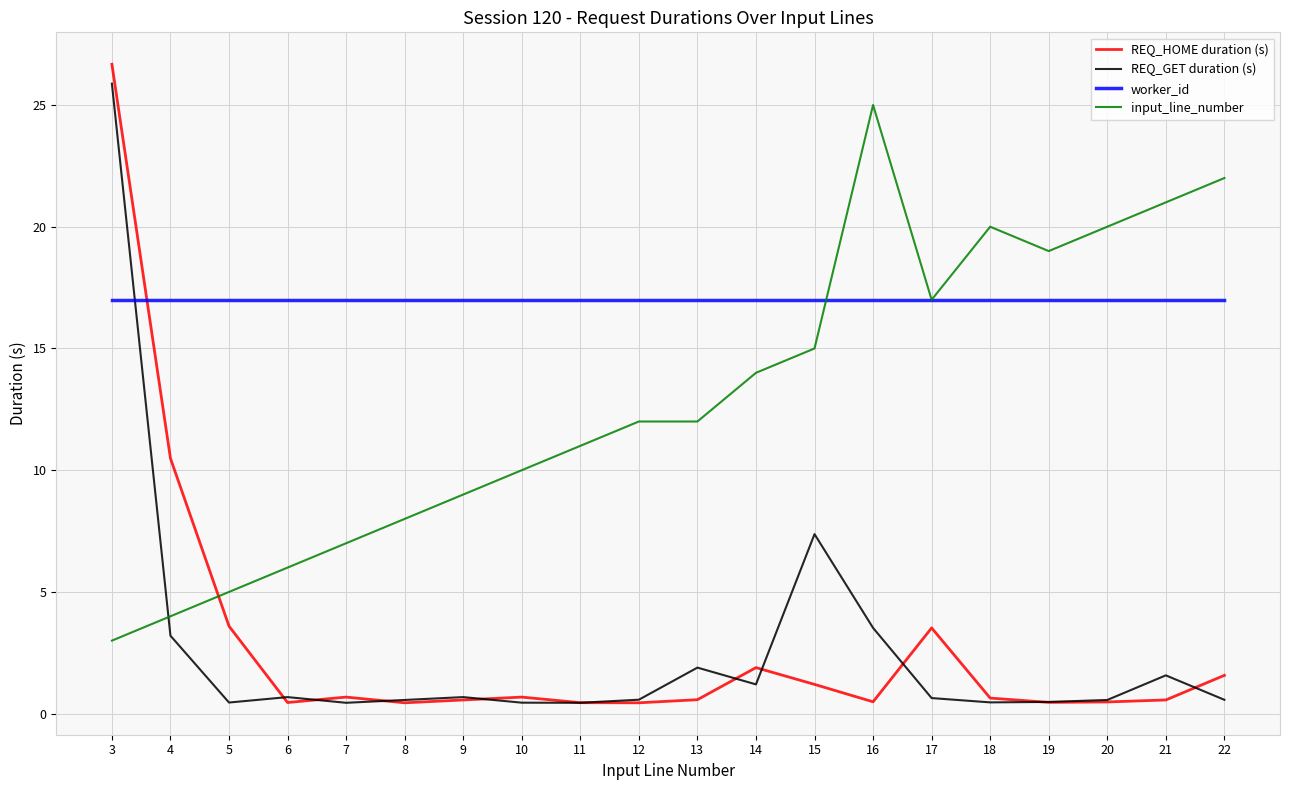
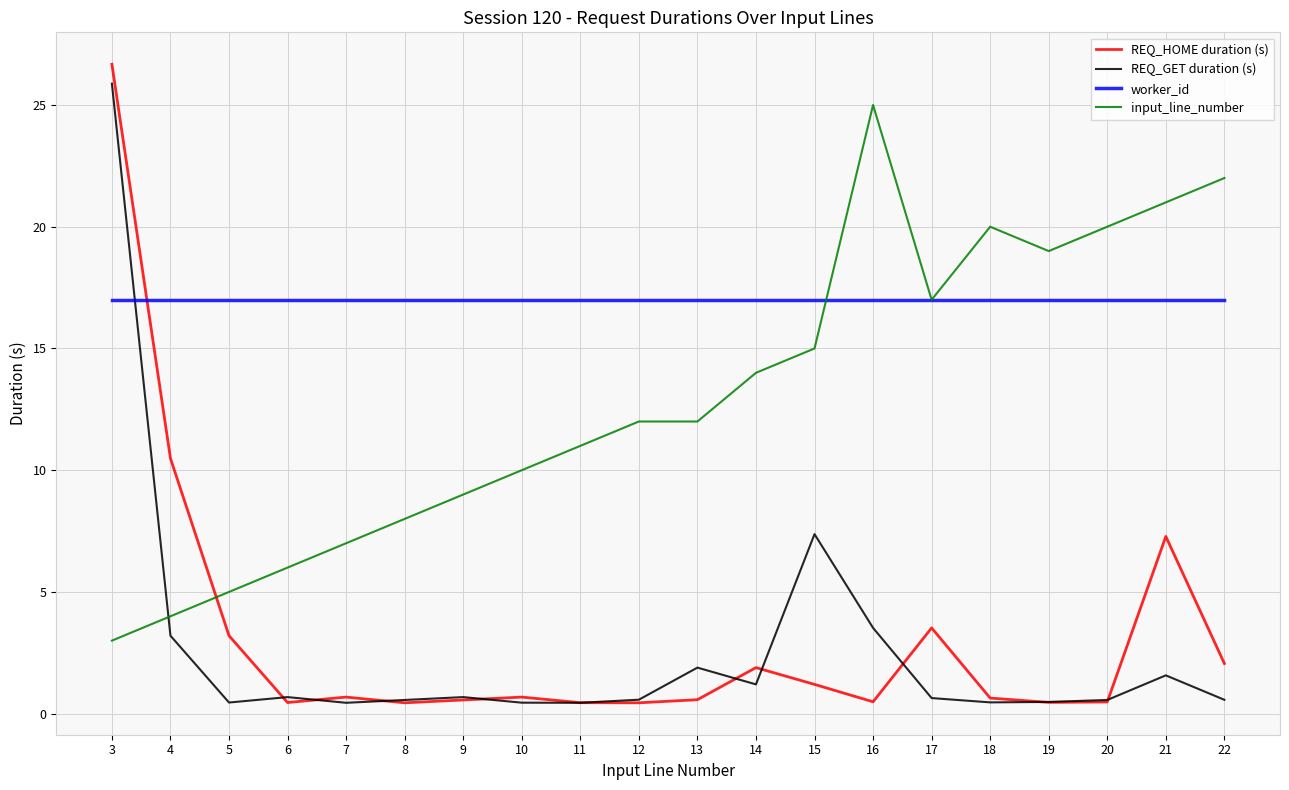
  {
    "REQ_HOME duration (s)": {
      "3": 26.7,
      "4": 10.5,
-     "5": 3.6,
+     "5": 3.2,
      "6": 0.5,
      "7": 0.7,
      "8": 0.4,
      "9": 0.6,
      "10": 0.7,
      "12": 0.4,
      "13": 0.6,
      "14": 1.9,
      "15": 1.2,
      "16": 0.5,
      "17": 3.5,
      "18": 0.6,
-     "21": 0.6,
-     "22": 1.6
+     "21": 7.3,
+     "22": 2.1
    },
    "REQ_GET duration (s)": {
      "3": 25.9,
      "4": 3.2,
      "5": 0.5,
      "6": 0.7,
      "7": 0.4,
      "8": 0.6,
      "9": 0.7,
      "10": 0.5,
      "12": 0.6,
      "13": 1.9,
      "14": 1.2,
      "15": 7.4,
      "16": 3.5,
      "17": 0.6,
      "18": 0.5,
      "21": 1.6,
      "22": 0.6
    },
    "worker_id": {
      "3": 17.0,
      "4": 17.0,
      "5": 17.0,
      "6": 17.0,
      "7": 17.0,
      "8": 17.0,
      "9": 17.0,
      "10": 17.0,
      "11": 17.0,
      "12": 17.0,
      "13": 17.0,
      "14": 17.0,
      "15": 17.0,
      "16": 17.0,
      "18": 17.0,
      "19": 17.0,
      "20": 17.0,
      "21": 17.0,
      "22": 17.0
    },
    "input_line_number": {
      "3": 3.0,
      "4": 4.0,
      "5": 5.0,
      "6": 6.0,
      "7": 7.0,
      "8": 8.0,
      "9": 9.0,
      "10": 10.0,
      "11": 11.0,
      "12": 12.0,
      "13": 12.0,
      "14": 14.0,
      "15": 15.0,
      "16": 25.0,
      "18": 20.0,
      "19": 19.0,
      "20": 20.0,
      "21": 21.0,
      "22": 22.0
    }
  }
